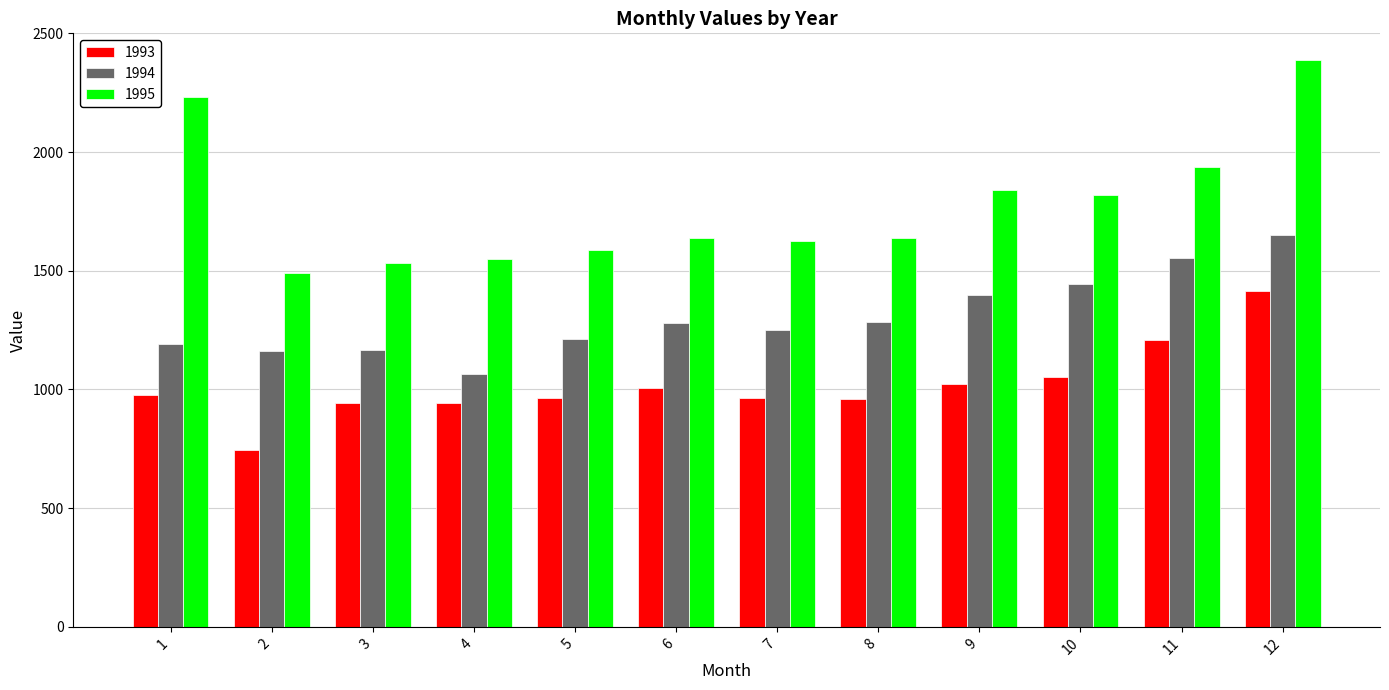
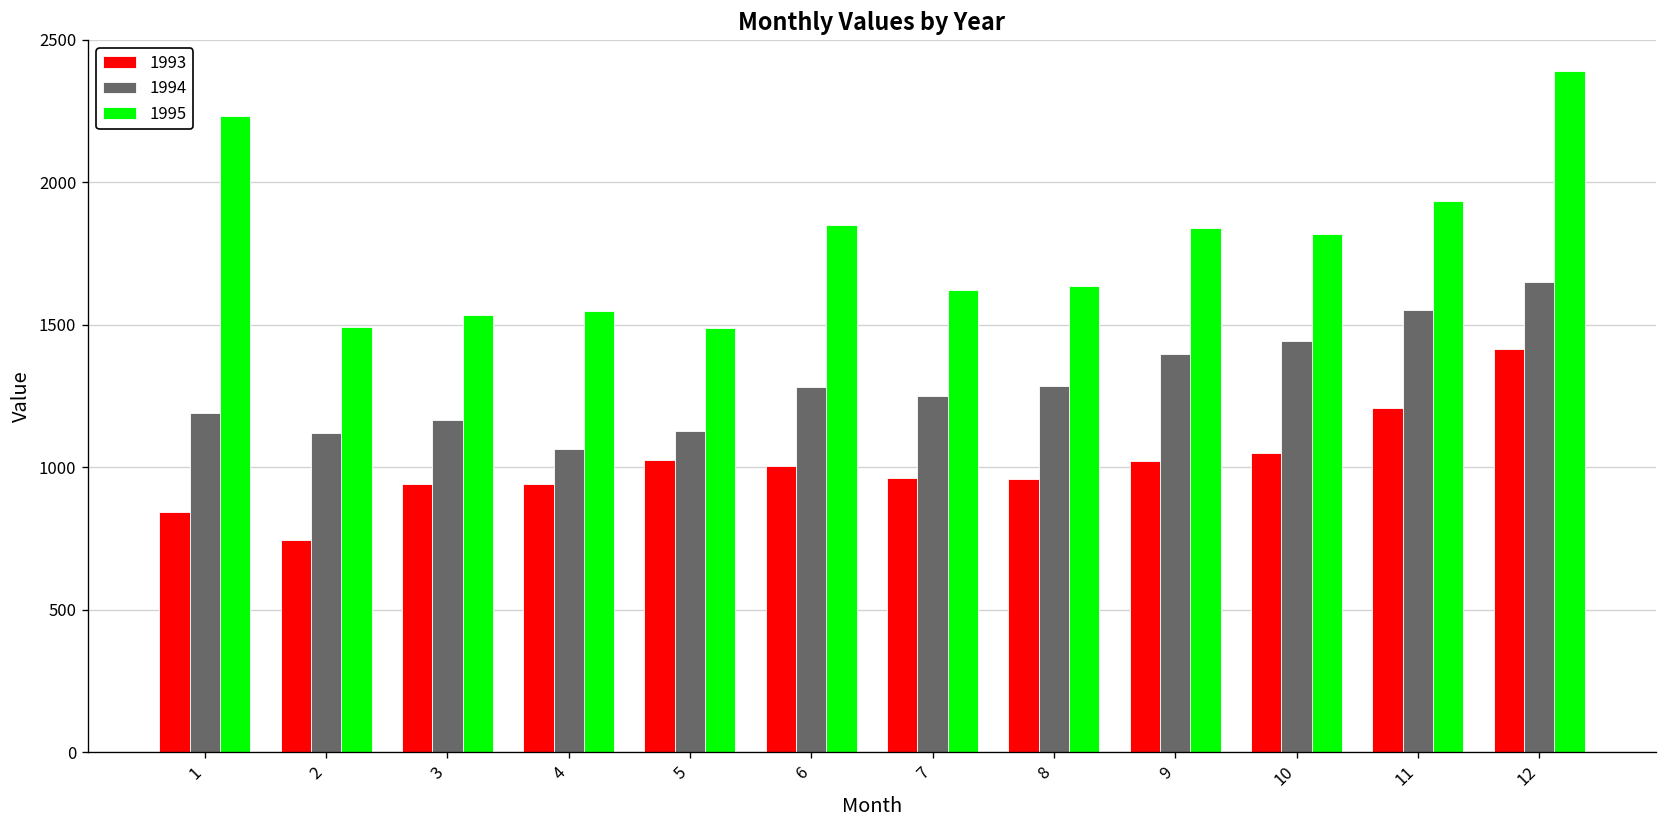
  {
    "1993": {
-     "1": 980,
+     "1": 840,
      "2": 740,
      "3": 940,
      "4": 940,
-     "5": 960,
+     "5": 1030,
      "6": 1010,
      "7": 960,
      "8": 960,
      "9": 1020,
      "10": 1050,
      "11": 1210,
      "12": 1420
    },
    "1994": {
      "1": 1190,
-     "2": 1160,
+     "2": 1120,
      "3": 1170,
      "4": 1060,
-     "5": 1210,
+     "5": 1130,
      "6": 1280,
      "7": 1250,
      "8": 1290,
      "9": 1400,
      "10": 1440,
      "11": 1550,
      "12": 1650
    },
    "1995": {
      "1": 2230,
      "2": 1490,
      "3": 1530,
      "4": 1550,
-     "5": 1590,
-     "6": 1640,
+     "5": 1490,
+     "6": 1850,
      "7": 1620,
      "8": 1640,
      "9": 1840,
      "10": 1820,
      "11": 1940,
      "12": 2390
    }
  }
